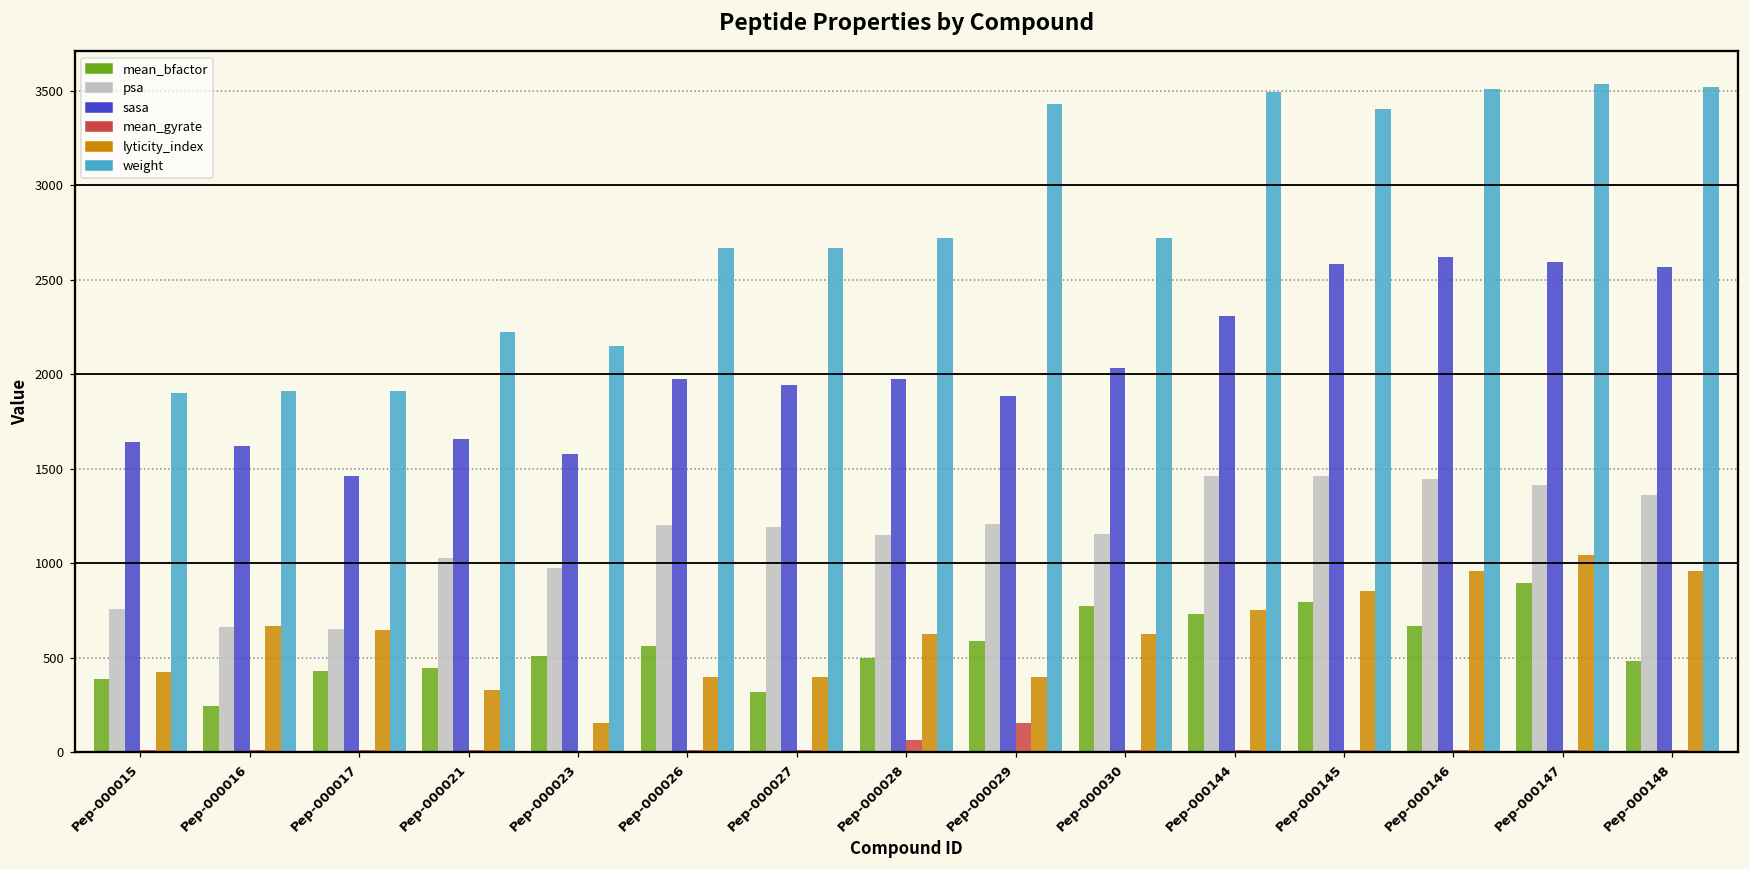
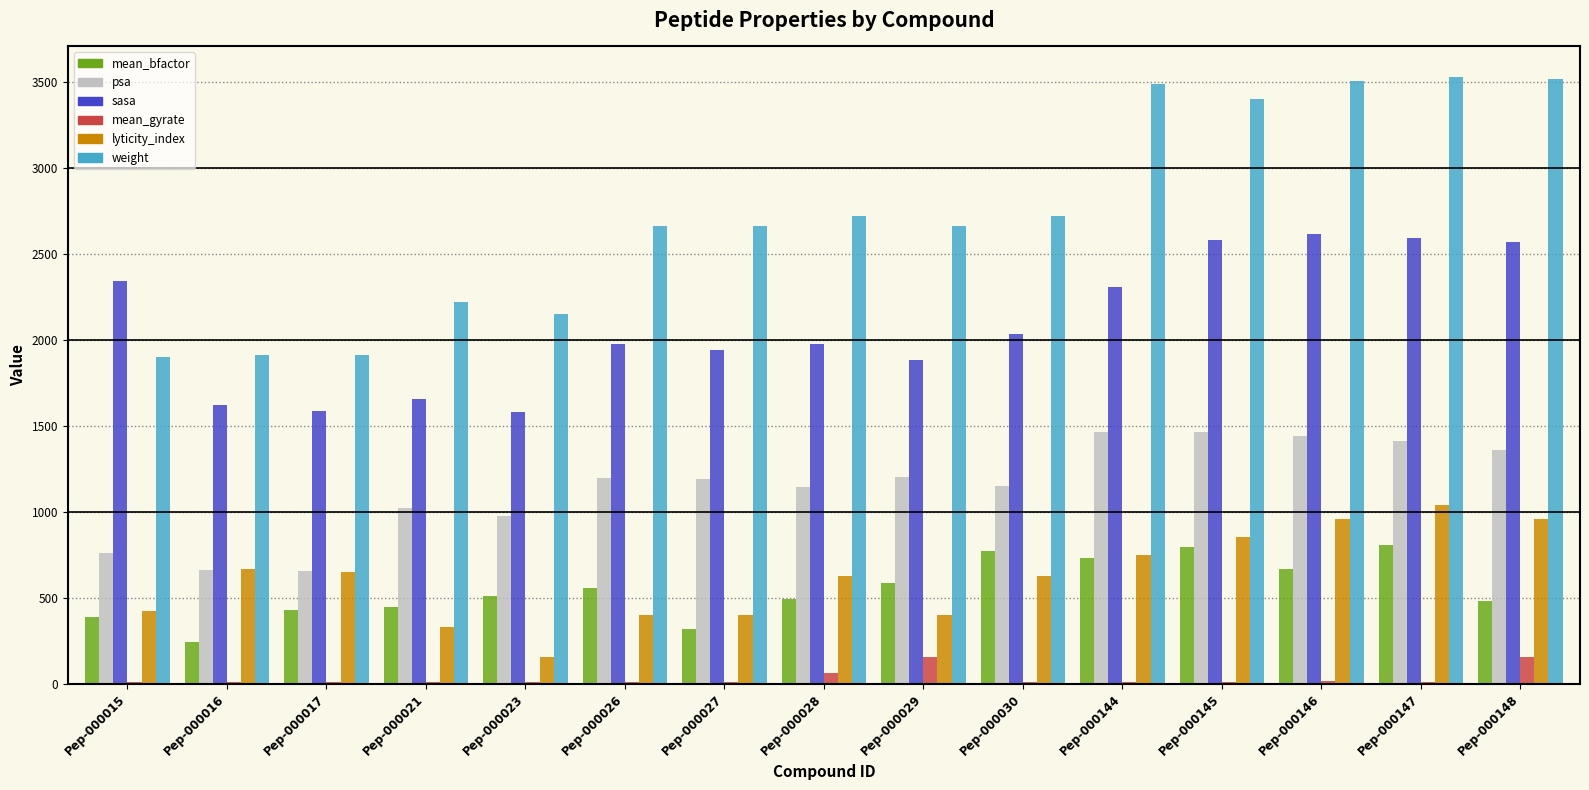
  {
    "mean_bfactor": {
      "Pep-000015": 390,
      "Pep-000016": 250,
      "Pep-000017": 430,
      "Pep-000021": 440,
      "Pep-000023": 510,
      "Pep-000026": 560,
      "Pep-000027": 320,
      "Pep-000028": 500,
      "Pep-000029": 590,
      "Pep-000030": 770,
      "Pep-000144": 730,
      "Pep-000145": 790,
      "Pep-000146": 670,
-     "Pep-000147": 890,
+     "Pep-000147": 810,
      "Pep-000148": 480
    },
    "psa": {
      "Pep-000015": 760,
      "Pep-000016": 660,
      "Pep-000017": 650,
      "Pep-000021": 1020,
      "Pep-000023": 980,
      "Pep-000026": 1200,
      "Pep-000027": 1190,
      "Pep-000028": 1150,
      "Pep-000029": 1200,
      "Pep-000030": 1150,
      "Pep-000144": 1460,
      "Pep-000145": 1460,
      "Pep-000146": 1440,
      "Pep-000147": 1410,
      "Pep-000148": 1360
    },
    "sasa": {
-     "Pep-000015": 1640,
+     "Pep-000015": 2350,
      "Pep-000016": 1620,
-     "Pep-000017": 1460,
+     "Pep-000017": 1590,
      "Pep-000021": 1660,
      "Pep-000023": 1580,
      "Pep-000026": 1970,
      "Pep-000027": 1940,
      "Pep-000028": 1980,
      "Pep-000029": 1880,
      "Pep-000030": 2030,
      "Pep-000144": 2310,
      "Pep-000145": 2580,
      "Pep-000146": 2620,
      "Pep-000147": 2590,
      "Pep-000148": 2570
    },
    "mean_gyrate": {
      "Pep-000028": 60,
      "Pep-000029": 160,
-     "Pep-000148": 10
+     "Pep-000148": 160
    },
    "lyticity_index": {
      "Pep-000015": 430,
      "Pep-000016": 670,
      "Pep-000017": 650,
      "Pep-000021": 330,
      "Pep-000023": 160,
      "Pep-000026": 400,
      "Pep-000027": 400,
      "Pep-000028": 630,
      "Pep-000029": 400,
      "Pep-000030": 630,
      "Pep-000144": 750,
      "Pep-000145": 850,
      "Pep-000146": 960,
      "Pep-000147": 1040,
      "Pep-000148": 960
    },
    "weight": {
      "Pep-000015": 1900,
      "Pep-000016": 1910,
      "Pep-000017": 1910,
      "Pep-000021": 2220,
      "Pep-000023": 2150,
      "Pep-000026": 2670,
      "Pep-000027": 2670,
      "Pep-000028": 2720,
-     "Pep-000029": 3430,
+     "Pep-000029": 2670,
      "Pep-000030": 2720,
      "Pep-000144": 3490,
      "Pep-000145": 3410,
      "Pep-000146": 3510,
      "Pep-000147": 3530,
      "Pep-000148": 3520
    }
  }
